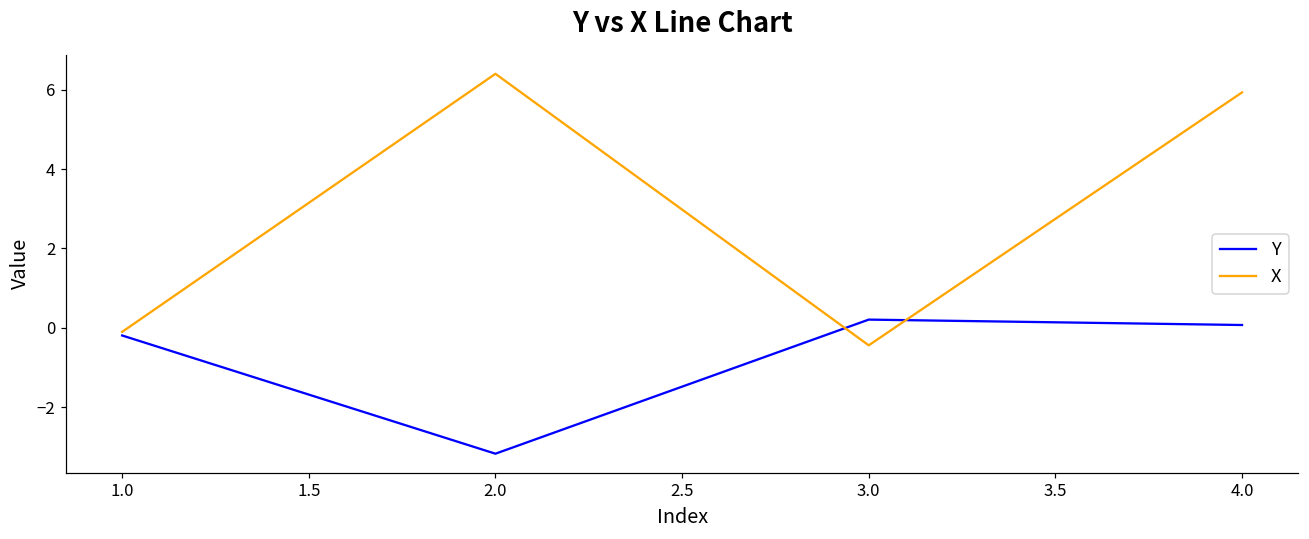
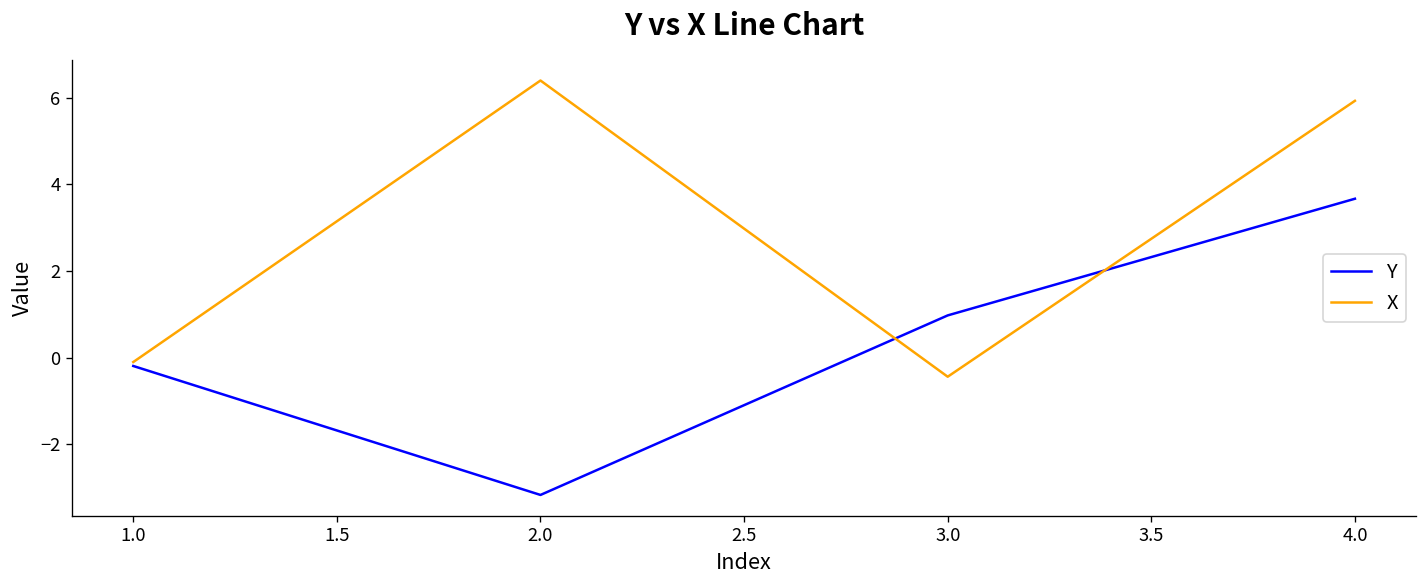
  {
    "Y": {
      "1.0": -0.2,
      "2.0": -3.2,
-     "3.0": 0.2,
-     "4.0": 0.1
+     "3.0": 1.0,
+     "4.0": 3.7
    },
    "X": {
      "1.0": -0.1,
      "2.0": 6.4,
      "3.0": -0.4,
      "4.0": 5.9
    }
  }
